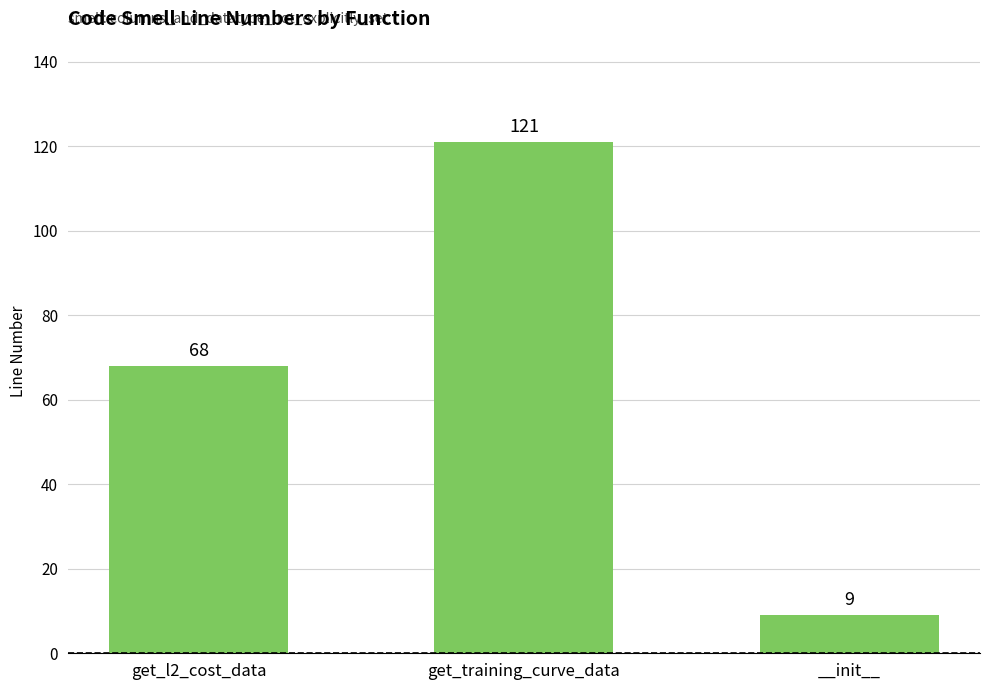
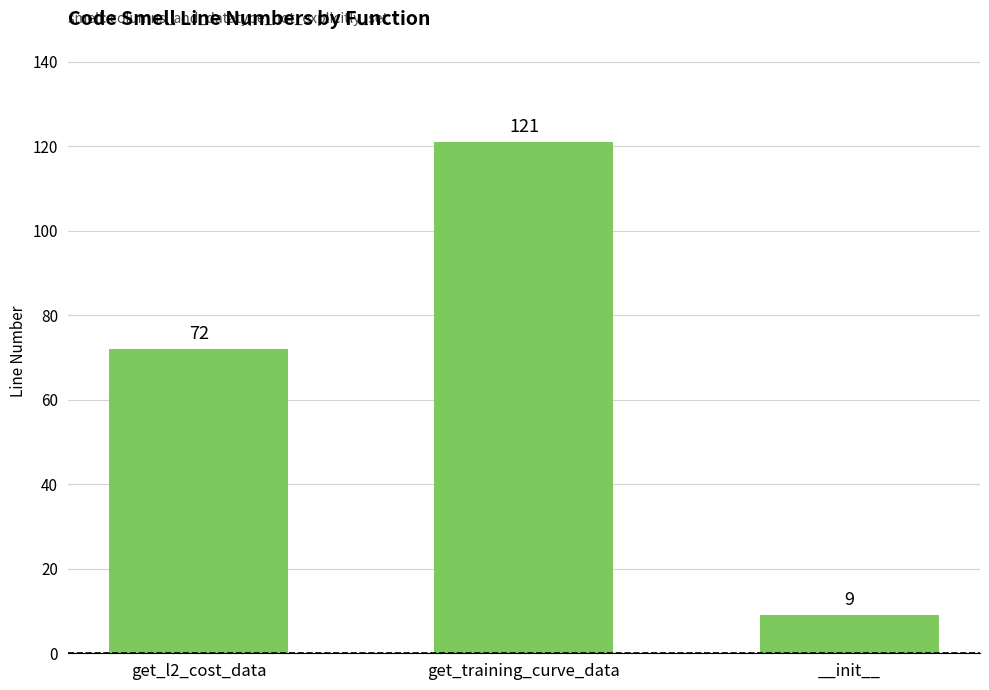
  {
-   "get_l2_cost_data": 68,
+   "get_l2_cost_data": 72,
    "get_training_curve_data": 121,
    "__init__": 9
  }
